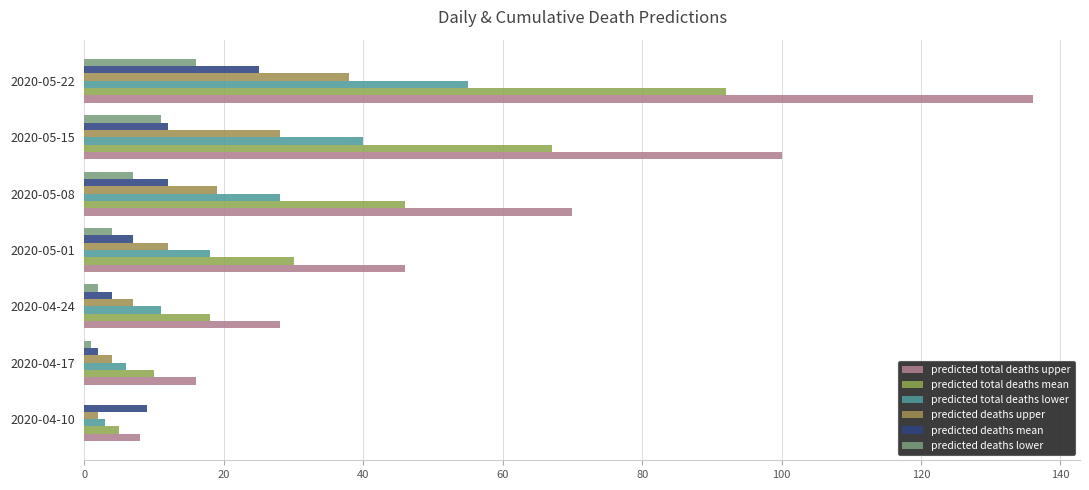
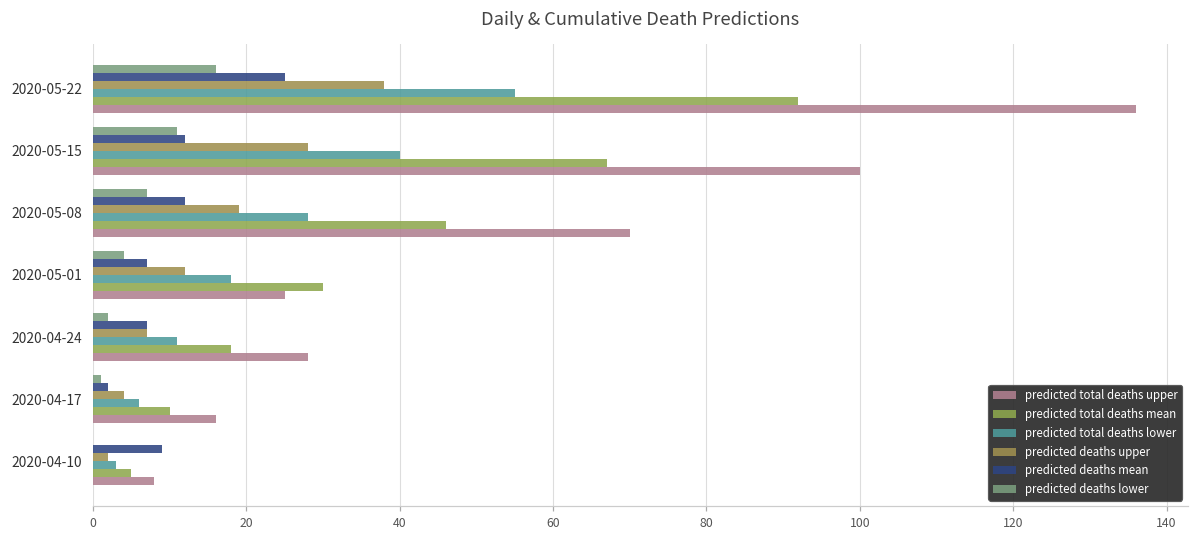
  {
    "predicted total deaths upper": {
      "2020-05-22": 136,
      "2020-05-15": 100,
      "2020-05-08": 70,
-     "2020-05-01": 46,
+     "2020-05-01": 25,
      "2020-04-24": 28,
      "2020-04-17": 16,
      "2020-04-10": 8
    },
    "predicted deaths mean": {
      "2020-05-22": 25,
      "2020-05-15": 12,
      "2020-05-08": 12,
      "2020-05-01": 7,
-     "2020-04-24": 4,
+     "2020-04-24": 7,
      "2020-04-17": 2,
      "2020-04-10": 9
    }
  }
